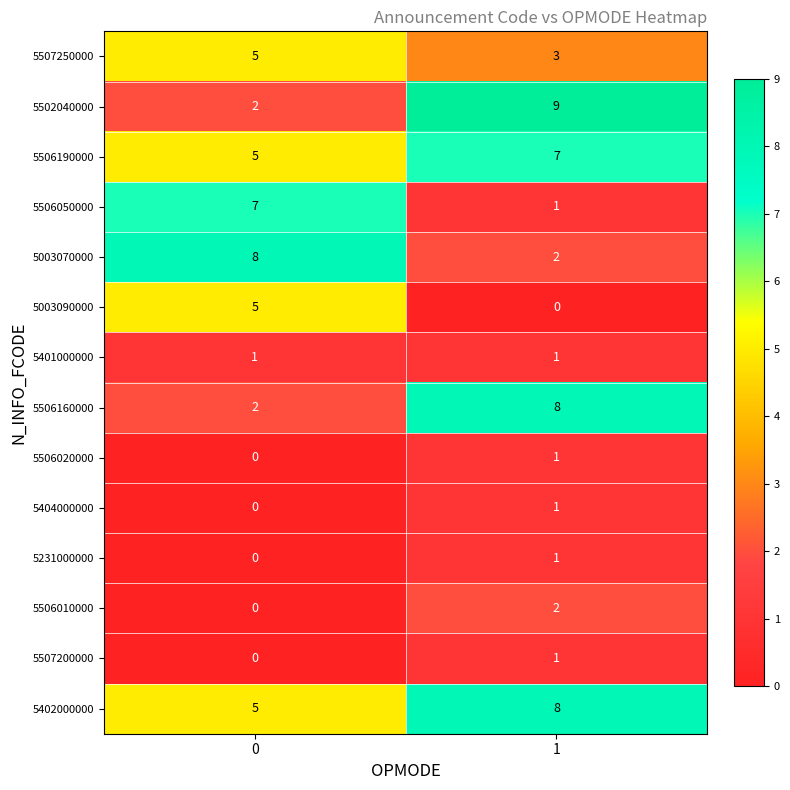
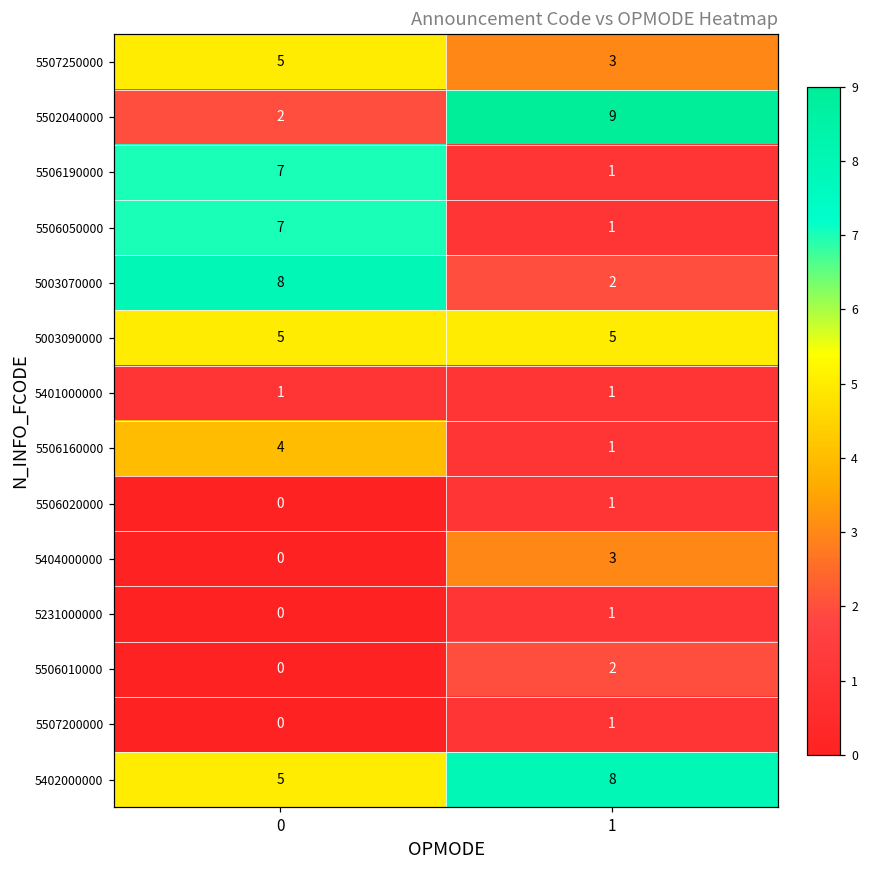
  {
    "5507250000": {
      "0": 5,
      "1": 3
    },
    "5502040000": {
      "0": 2,
      "1": 9
    },
    "5506190000": {
-     "0": 5,
-     "1": 7
+     "0": 7,
+     "1": 1
    },
    "5506050000": {
      "0": 7,
      "1": 1
    },
    "5003070000": {
      "0": 8,
      "1": 2
    },
    "5003090000": {
      "0": 5,
-     "1": 0
+     "1": 5
    },
    "5401000000": {
      "0": 1,
      "1": 1
    },
    "5506160000": {
-     "0": 2,
-     "1": 8
+     "0": 4,
+     "1": 1
    },
    "5506020000": {
      "0": 0,
      "1": 1
    },
    "5404000000": {
      "0": 0,
-     "1": 1
+     "1": 3
    },
    "5231000000": {
      "0": 0,
      "1": 1
    },
    "5506010000": {
      "0": 0,
      "1": 2
    },
    "5507200000": {
      "0": 0,
      "1": 1
    },
    "5402000000": {
      "0": 5,
      "1": 8
    }
  }
